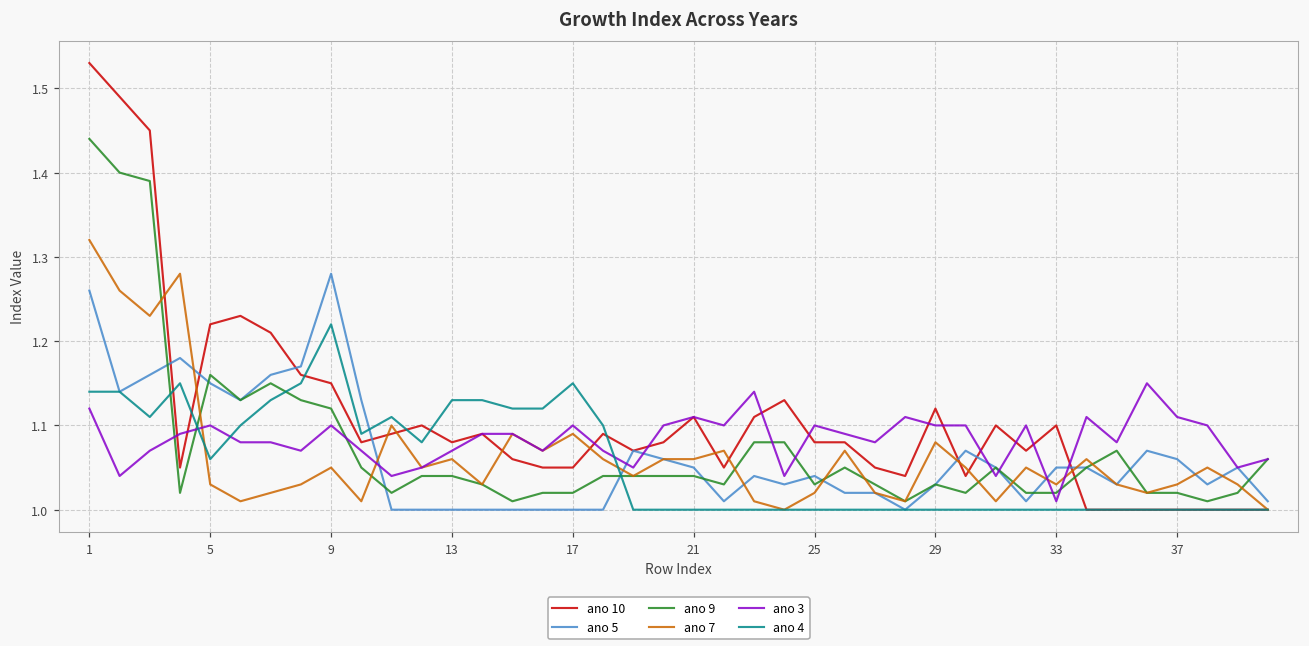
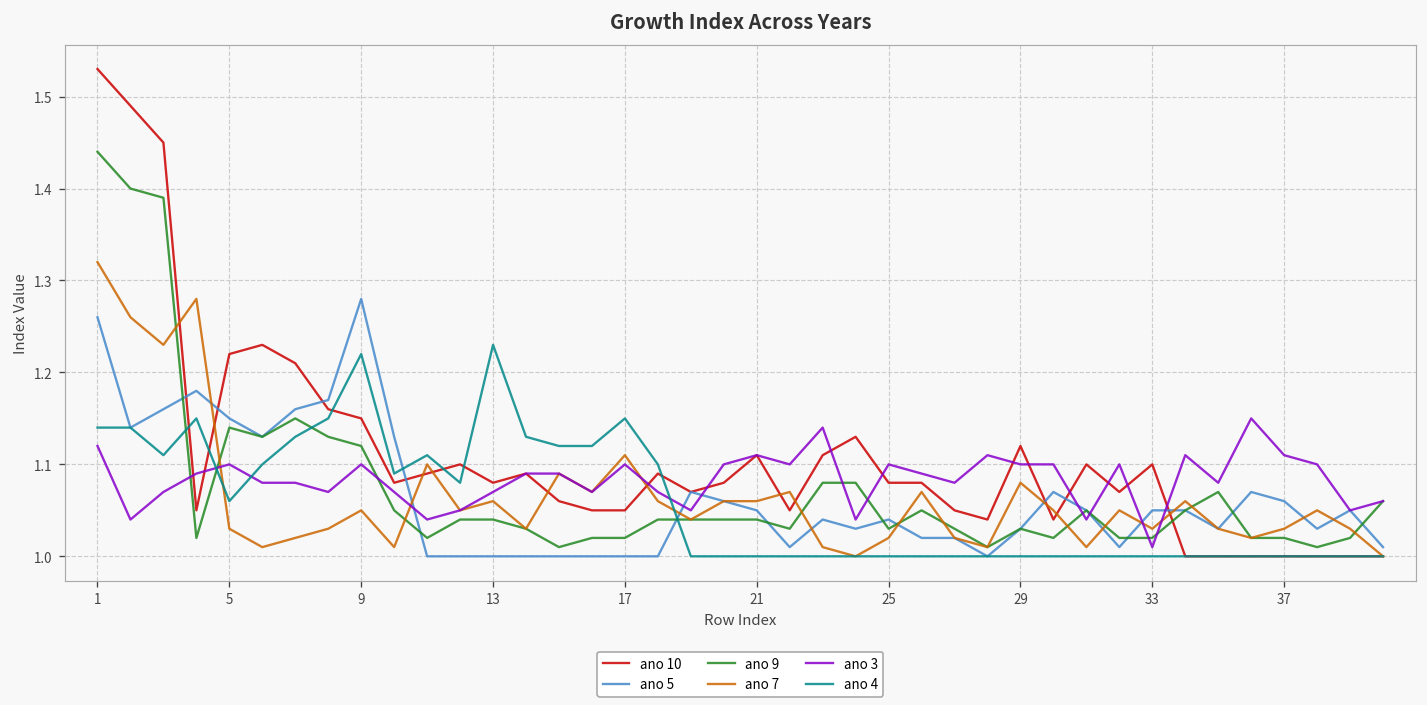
  {
    "ano 10": {
      "1": 1.53,
      "5": 1.22,
      "9": 1.15,
      "13": 1.08,
      "17": 1.05,
      "25": 1.08,
      "29": 1.12,
      "33": 1.10
    },
    "ano 5": {
      "1": 1.26,
      "5": 1.15,
      "9": 1.28,
      "13": 1.00,
      "17": 1.00,
      "21": 1.05,
      "25": 1.04,
      "33": 1.05,
      "37": 1.06
    },
    "ano 9": {
      "1": 1.44,
-     "5": 1.16,
+     "5": 1.14,
      "9": 1.12,
      "13": 1.04,
      "17": 1.02,
      "21": 1.04,
      "25": 1.03,
      "33": 1.02,
      "37": 1.02
    },
    "ano 7": {
      "1": 1.32,
      "5": 1.03,
      "9": 1.05,
      "13": 1.06,
-     "17": 1.09,
+     "17": 1.11,
      "21": 1.06,
      "25": 1.02,
      "29": 1.08,
      "33": 1.03,
      "37": 1.03
    },
    "ano 3": {
      "1": 1.12,
      "5": 1.10,
      "9": 1.10,
      "13": 1.07,
      "17": 1.10,
      "25": 1.10,
      "29": 1.10,
      "33": 1.01,
      "37": 1.11
    },
    "ano 4": {
      "1": 1.14,
      "5": 1.06,
      "9": 1.22,
-     "13": 1.13,
+     "13": 1.23,
      "17": 1.15,
      "21": 1.00,
      "25": 1.00,
      "29": 1.00,
      "33": 1.00
    }
  }
